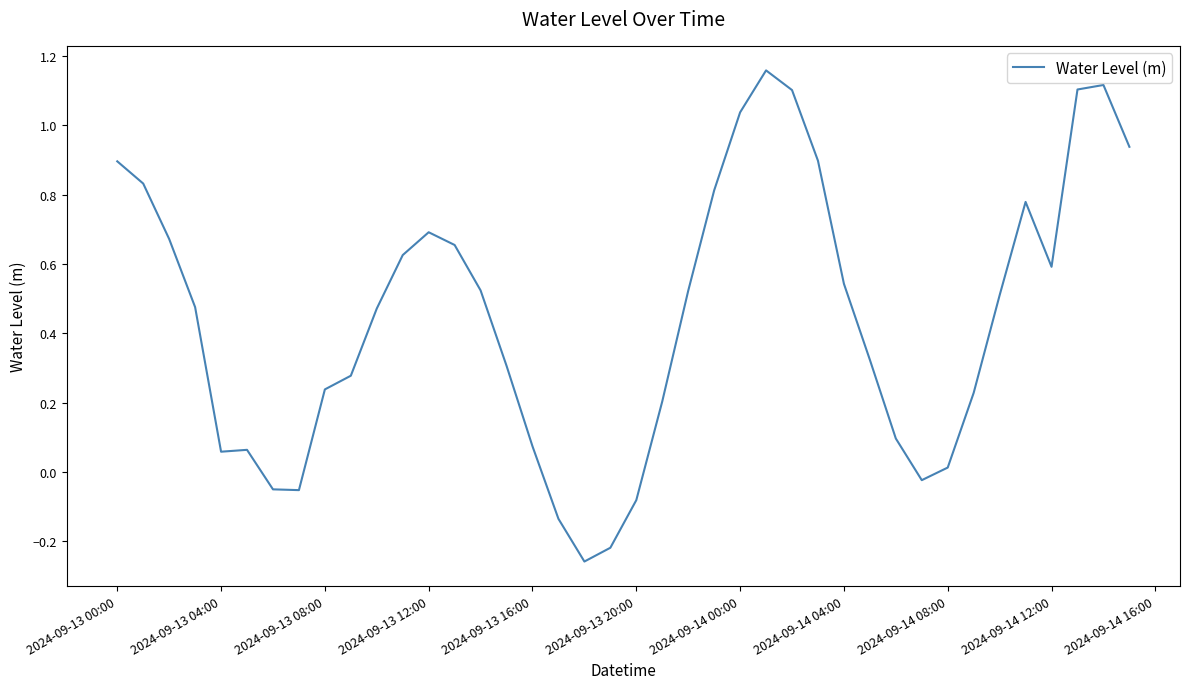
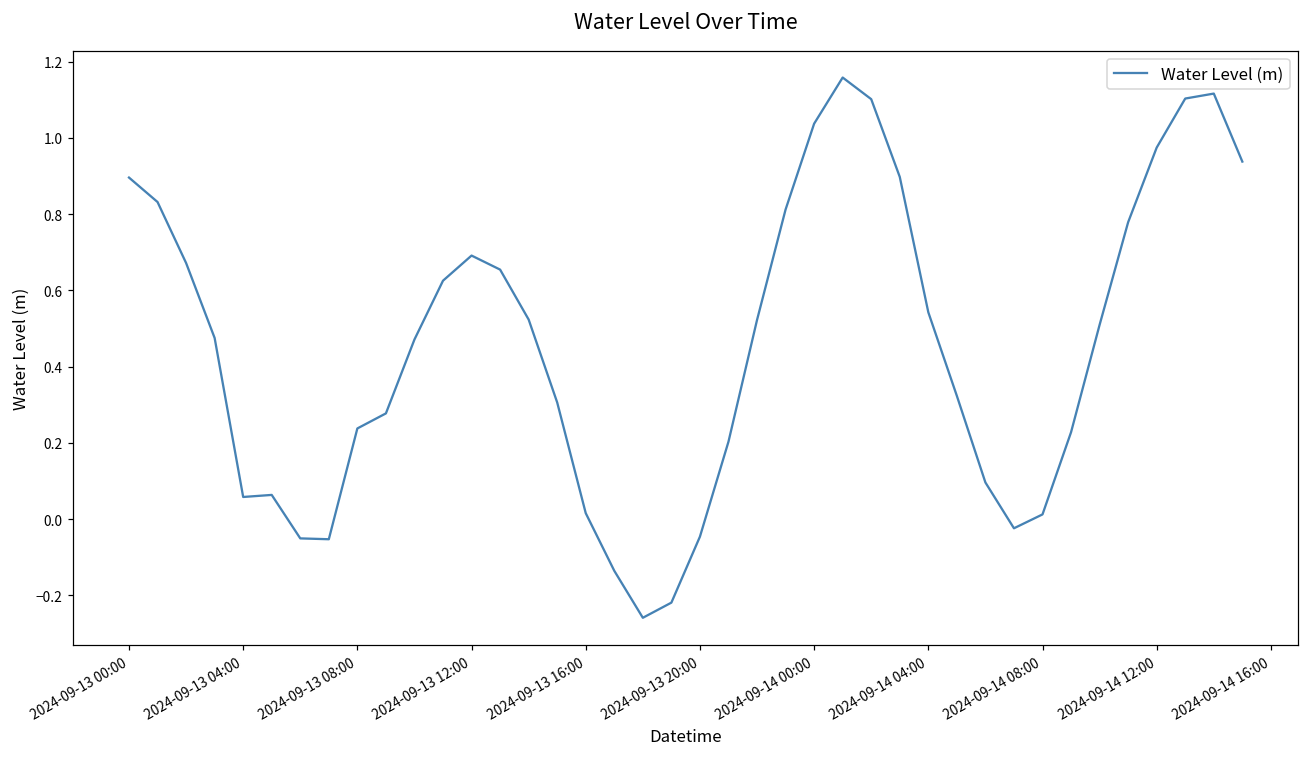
  {
    "2024-09-13 00:00": 0.90,
    "2024-09-13 04:00": 0.06,
    "2024-09-13 08:00": 0.24,
    "2024-09-13 12:00": 0.69,
-   "2024-09-13 16:00": 0.07,
-   "2024-09-13 20:00": -0.08,
+   "2024-09-13 16:00": 0.02,
+   "2024-09-13 20:00": -0.05,
    "2024-09-14 00:00": 1.04,
    "2024-09-14 04:00": 0.54,
    "2024-09-14 08:00": 0.01,
-   "2024-09-14 12:00": 0.59
+   "2024-09-14 12:00": 0.97
  }
